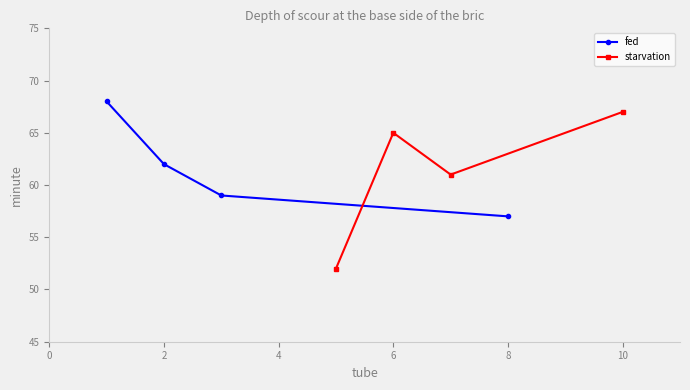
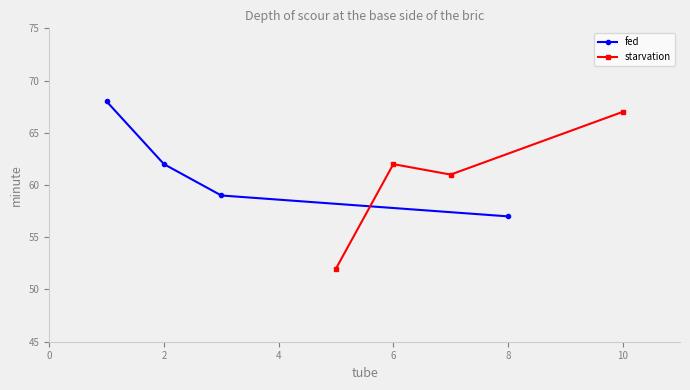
  {
    "fed": {
      "2": 62,
      "8": 57
    },
    "starvation": {
-     "6": 65,
+     "6": 62,
      "10": 67
    }
  }
